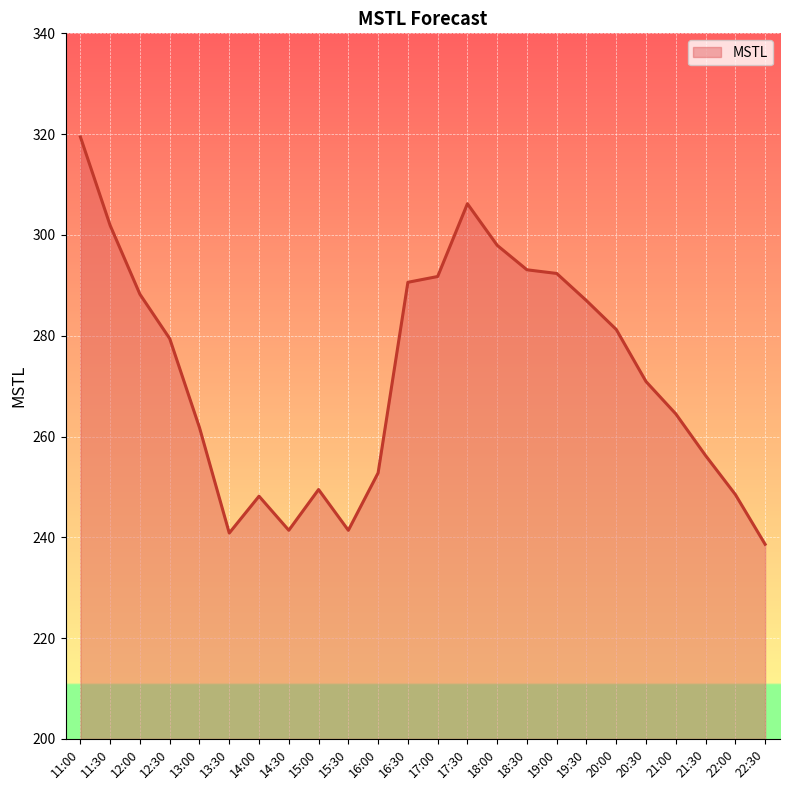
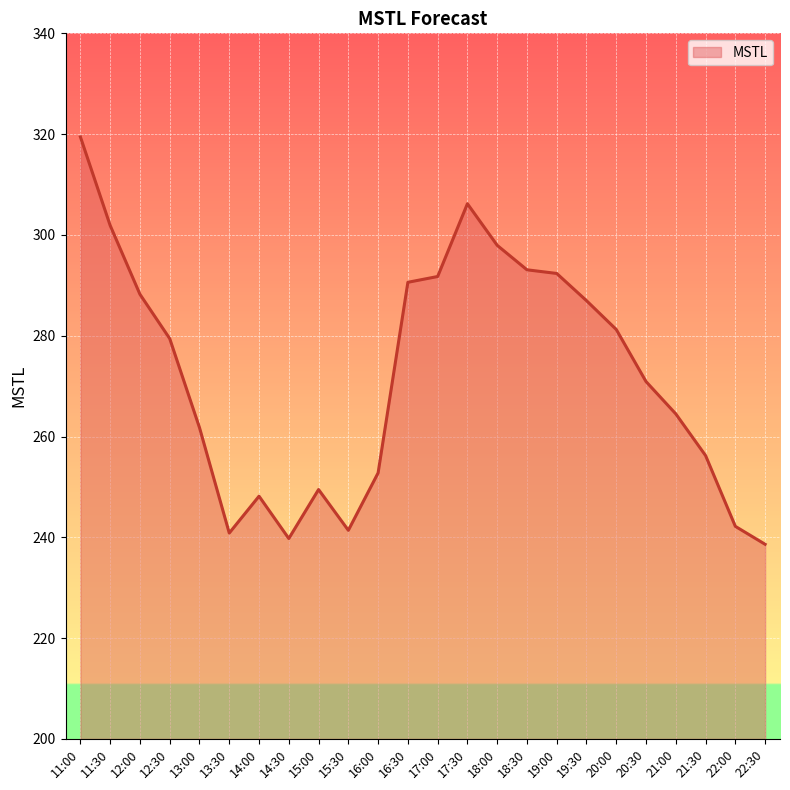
  {
    "11:00": 319,
    "11:30": 302,
    "12:00": 288,
    "12:30": 279,
    "13:00": 262,
    "13:30": 241,
    "14:00": 248,
-   "14:30": 241,
+   "14:30": 240,
    "15:00": 249,
    "15:30": 241,
    "16:00": 253,
    "16:30": 291,
    "17:00": 292,
    "17:30": 306,
    "18:00": 298,
    "18:30": 293,
    "19:00": 292,
    "19:30": 287,
    "20:00": 281,
    "20:30": 271,
    "21:00": 264,
    "21:30": 256,
-   "22:00": 248,
+   "22:00": 242,
    "22:30": 239
  }
